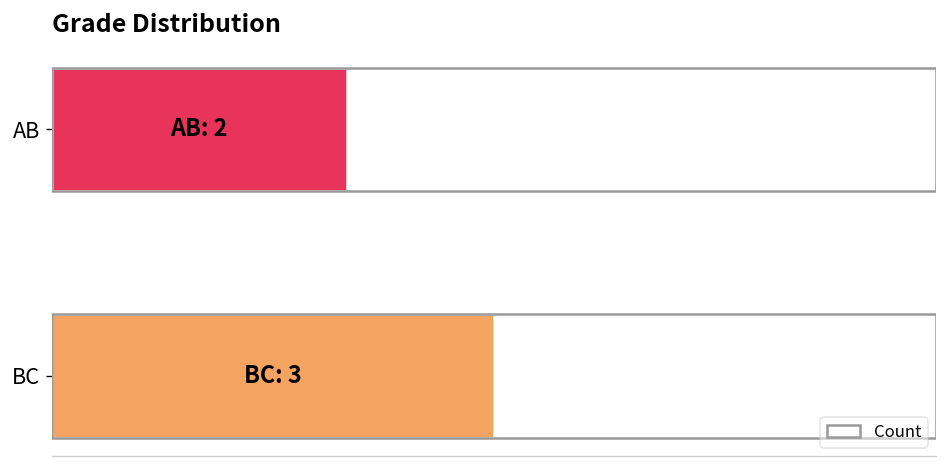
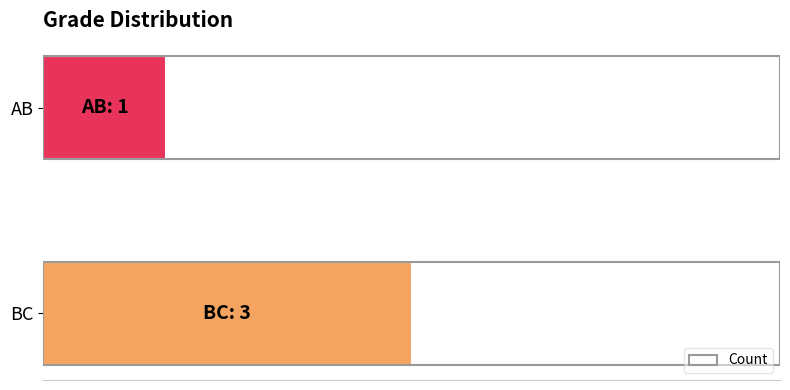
  {
-   "AB": 2,
+   "AB": 1,
    "BC": 3
  }
